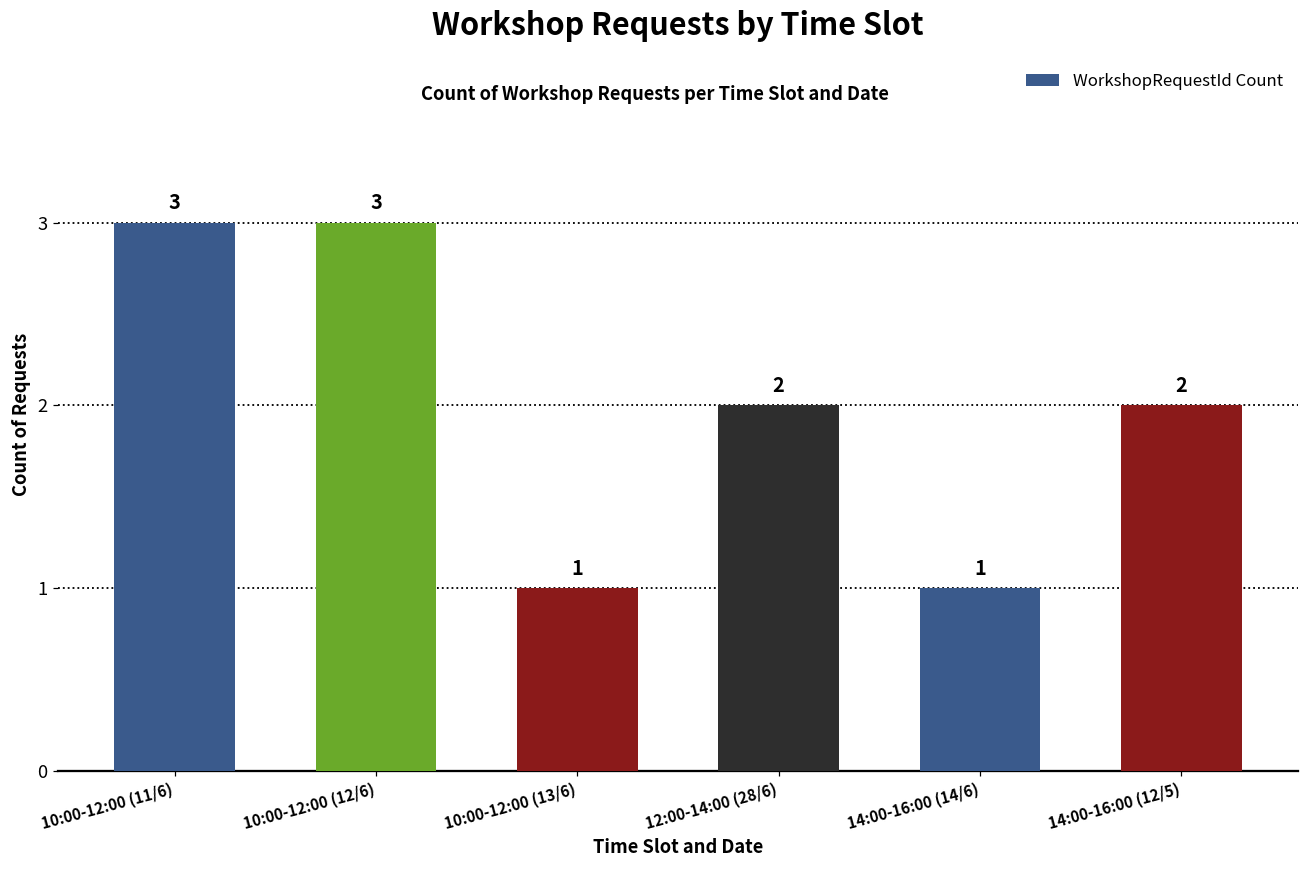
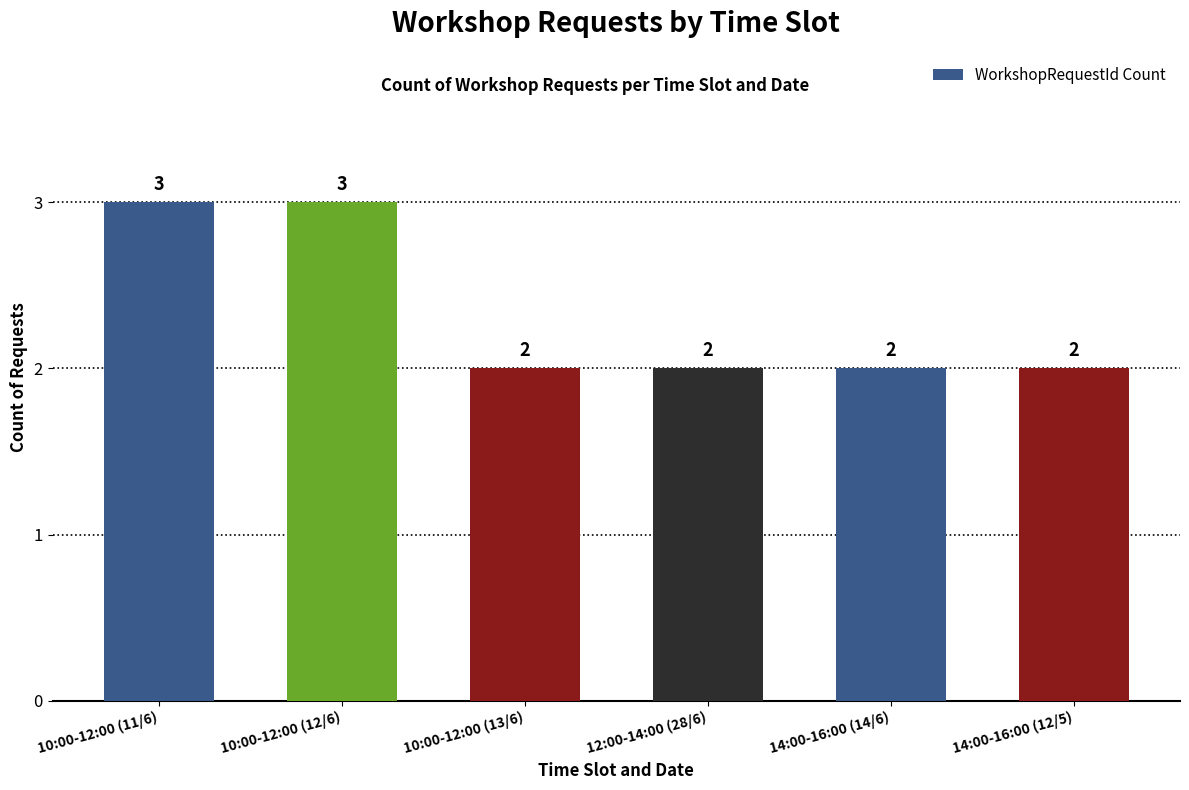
  {
    "10:00-12:00 (11/6)": 3,
    "10:00-12:00 (12/6)": 3,
-   "10:00-12:00 (13/6)": 1,
+   "10:00-12:00 (13/6)": 2,
    "12:00-14:00 (28/6)": 2,
-   "14:00-16:00 (14/6)": 1,
+   "14:00-16:00 (14/6)": 2,
    "14:00-16:00 (12/5)": 2
  }
